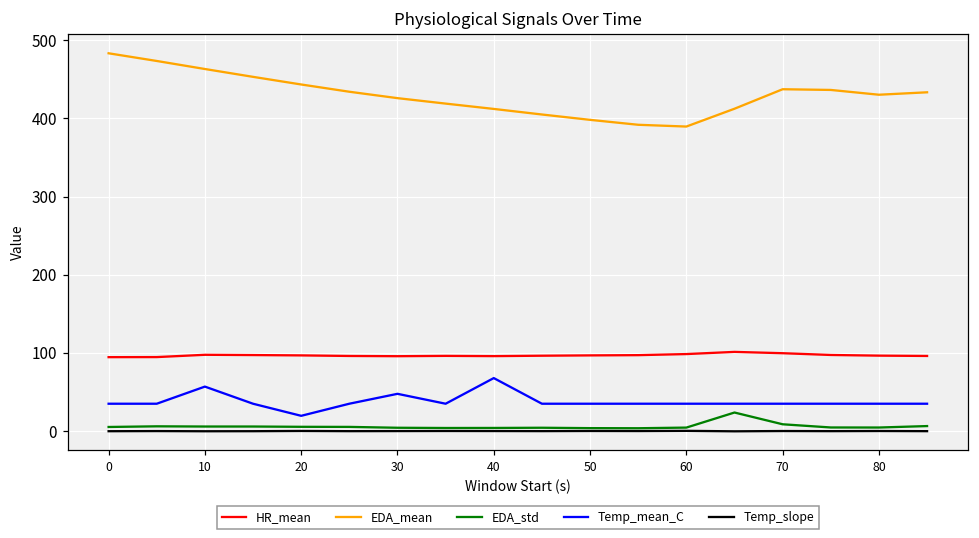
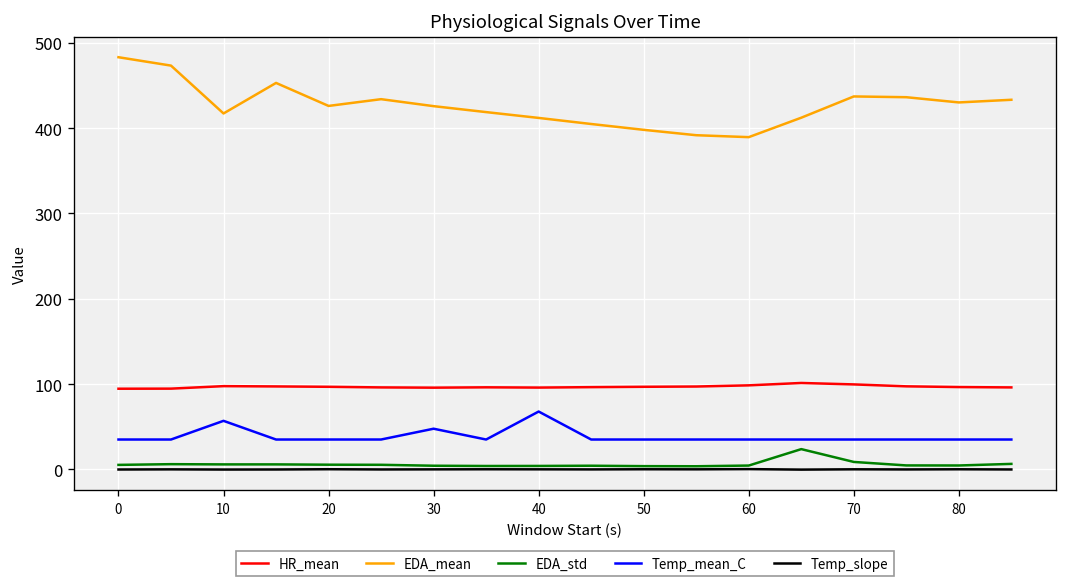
  {
    "HR_mean": {
      "0": 90,
      "10": 100,
      "20": 100,
      "30": 100,
      "40": 100,
      "50": 100,
      "60": 100,
      "70": 100,
      "80": 100
    },
    "EDA_mean": {
      "0": 480,
-     "10": 460,
-     "20": 440,
+     "10": 420,
+     "20": 430,
      "30": 430,
      "40": 410,
      "50": 400,
      "60": 390,
      "70": 440,
      "80": 430
    },
    "EDA_std": {
      "0": 10,
      "10": 10,
      "20": 10,
      "30": 0,
      "40": 0,
      "50": 0,
      "60": 0,
      "70": 10,
      "80": 0
    },
    "Temp_mean_C": {
      "0": 30,
      "10": 60,
-     "20": 20,
+     "20": 30,
      "30": 50,
      "40": 70,
      "50": 30,
      "60": 30,
      "70": 30,
      "80": 30
    },
    "Temp_slope": {
      "0": 0,
      "10": 0,
      "20": 0,
      "30": 0,
      "40": 0,
      "50": 0,
      "60": 0,
      "70": 0,
      "80": 0
    }
  }
